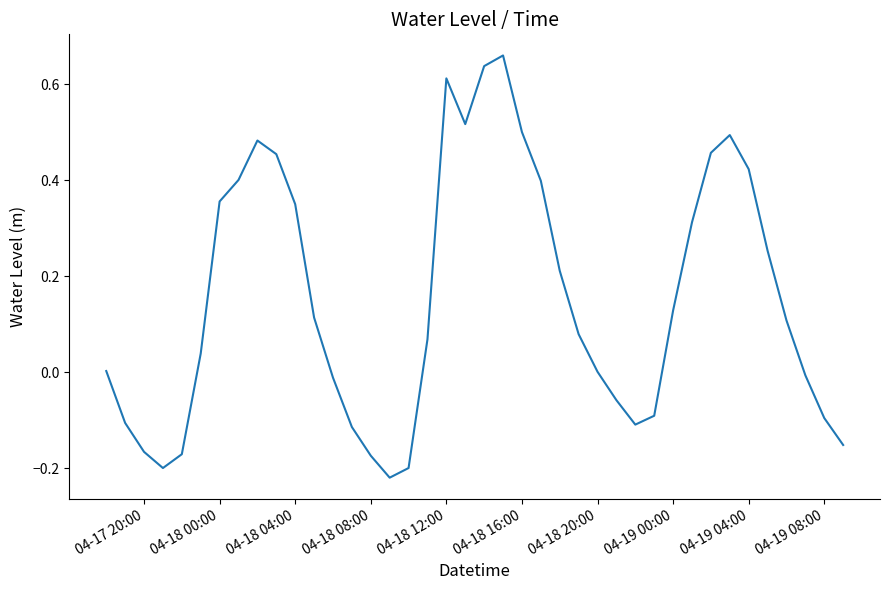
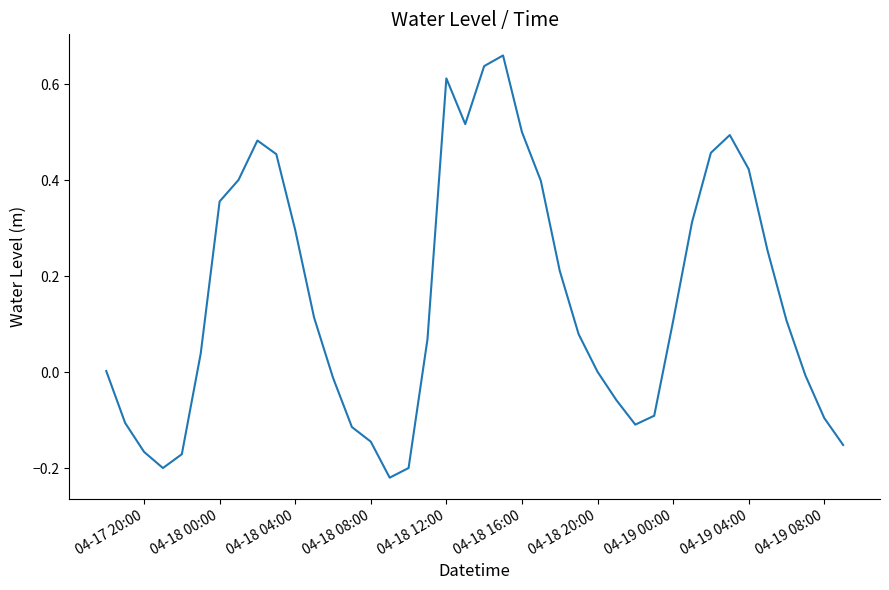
  {
    "04-17 20:00": -0.17,
    "04-18 00:00": 0.36,
-   "04-18 04:00": 0.35,
-   "04-18 08:00": -0.17,
+   "04-18 04:00": 0.30,
+   "04-18 08:00": -0.14,
    "04-18 12:00": 0.61,
    "04-18 16:00": 0.50,
    "04-18 20:00": 0.00,
-   "04-19 00:00": 0.13,
+   "04-19 00:00": 0.11,
    "04-19 04:00": 0.42,
    "04-19 08:00": -0.09
  }
